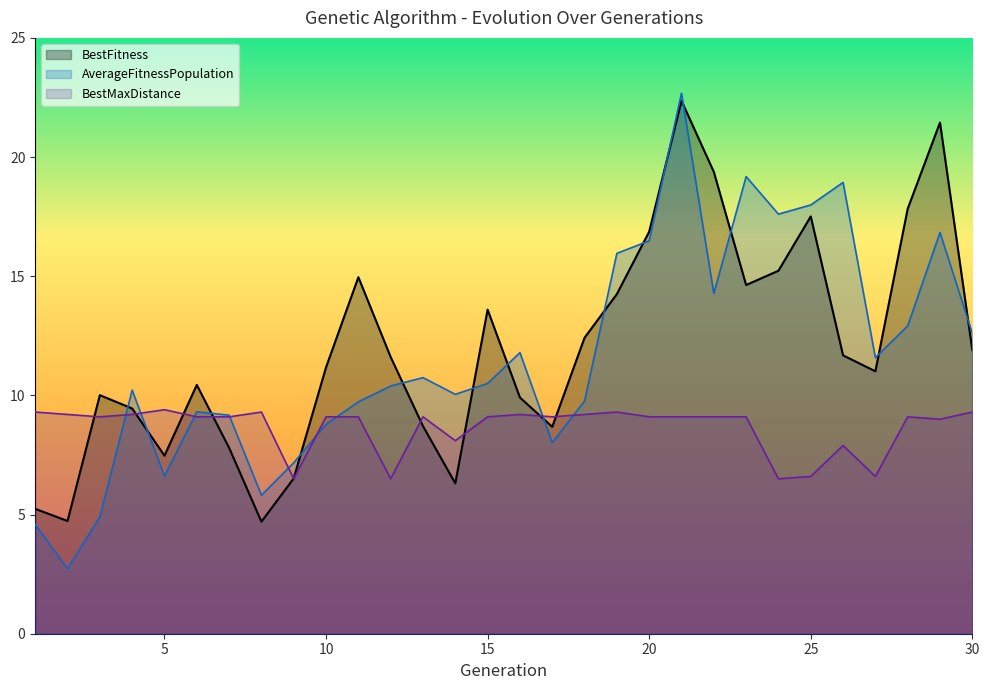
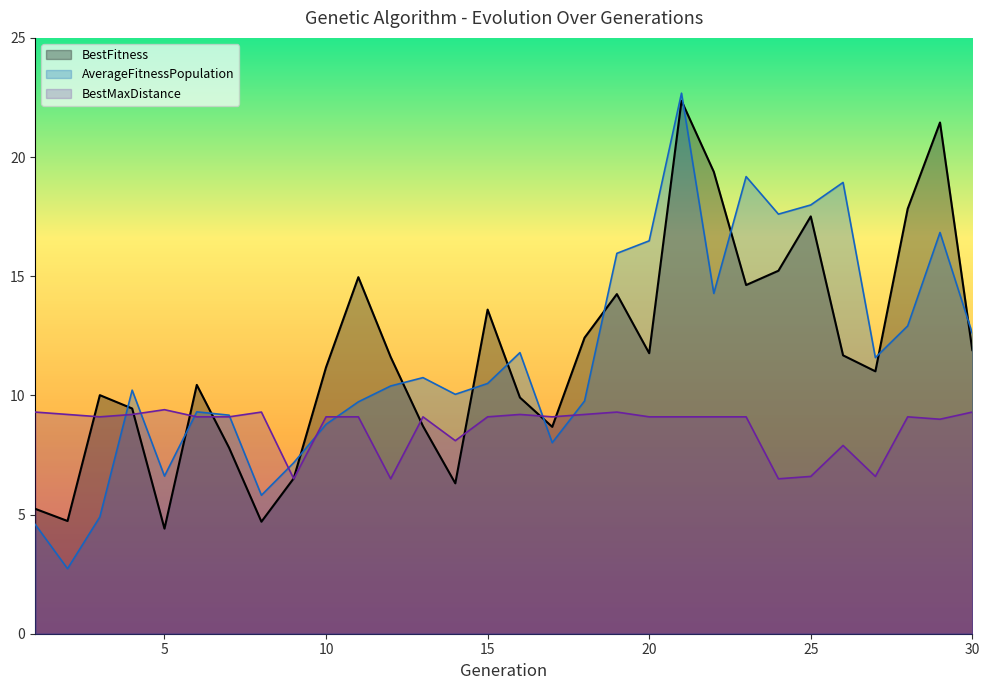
  {
    "BestFitness": {
-     "5": 7.5,
+     "5": 4.4,
      "10": 11.2,
      "15": 13.6,
-     "20": 16.9,
+     "20": 11.8,
      "25": 17.5,
      "30": 11.9
    }
  }
